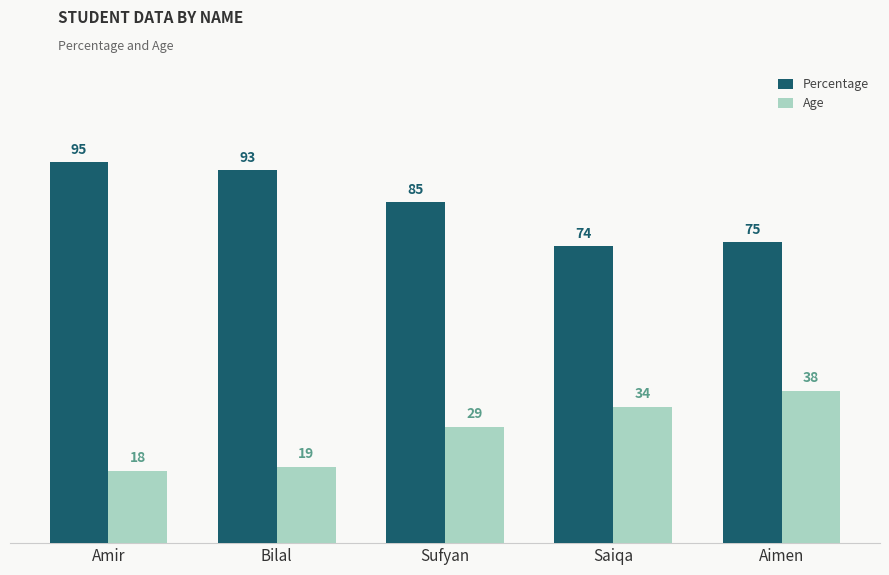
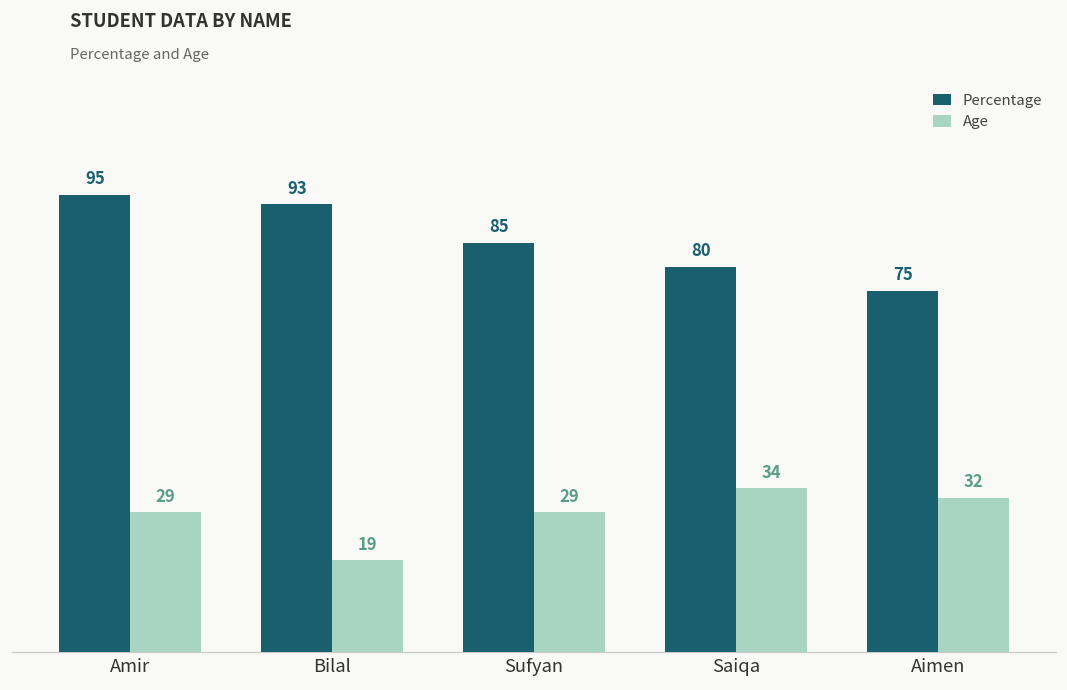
  {
    "Percentage": {
      "Amir": 95,
      "Bilal": 93,
      "Sufyan": 85,
-     "Saiqa": 74,
+     "Saiqa": 80,
      "Aimen": 75
    },
    "Age": {
-     "Amir": 18,
+     "Amir": 29,
      "Bilal": 19,
      "Sufyan": 29,
      "Saiqa": 34,
-     "Aimen": 38
+     "Aimen": 32
    }
  }
